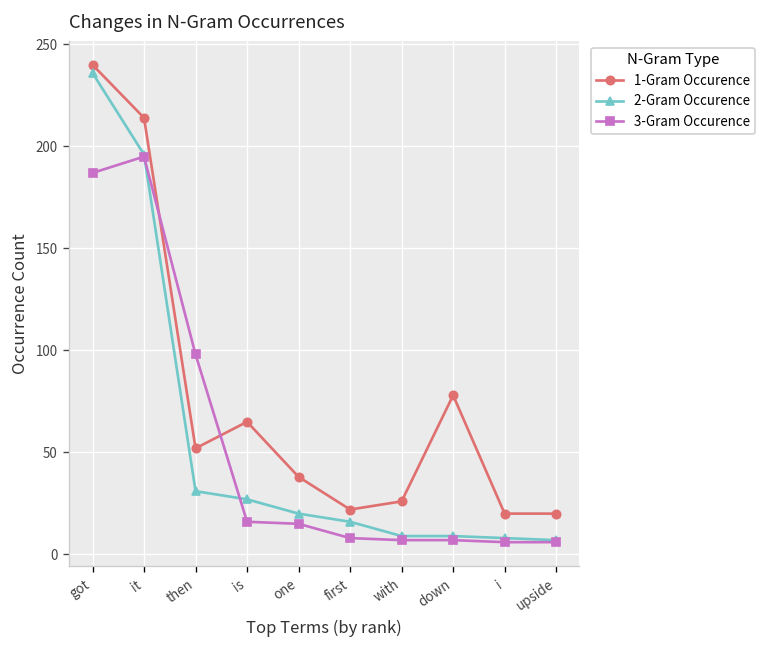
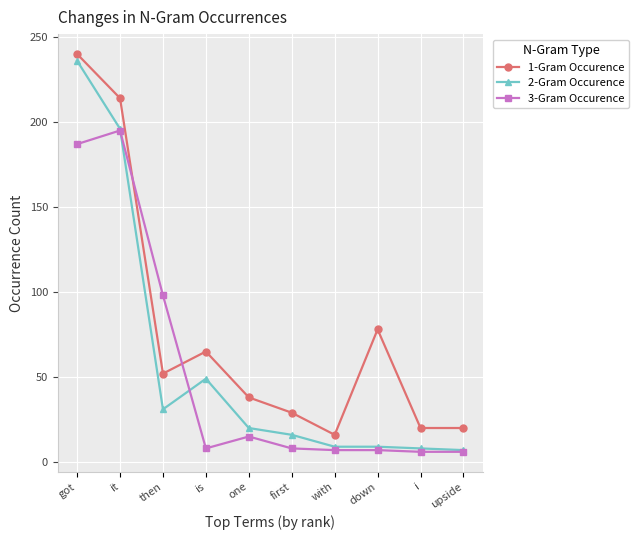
  {
    "1-Gram Occurence": {
      "got": 240,
      "it": 214,
      "then": 52,
      "is": 65,
      "one": 38,
-     "first": 22,
-     "with": 26,
+     "first": 29,
+     "with": 16,
      "down": 78,
      "i": 20,
      "upside": 20
    },
    "2-Gram Occurence": {
      "got": 236,
      "then": 31,
-     "is": 27,
+     "is": 49,
      "one": 20,
      "first": 16,
      "with": 9,
      "down": 9,
      "i": 8
    },
    "3-Gram Occurence": {
      "got": 187,
      "then": 98,
-     "is": 16,
+     "is": 8,
      "one": 15,
      "first": 8,
      "with": 7,
      "down": 7,
      "i": 6
    }
  }
